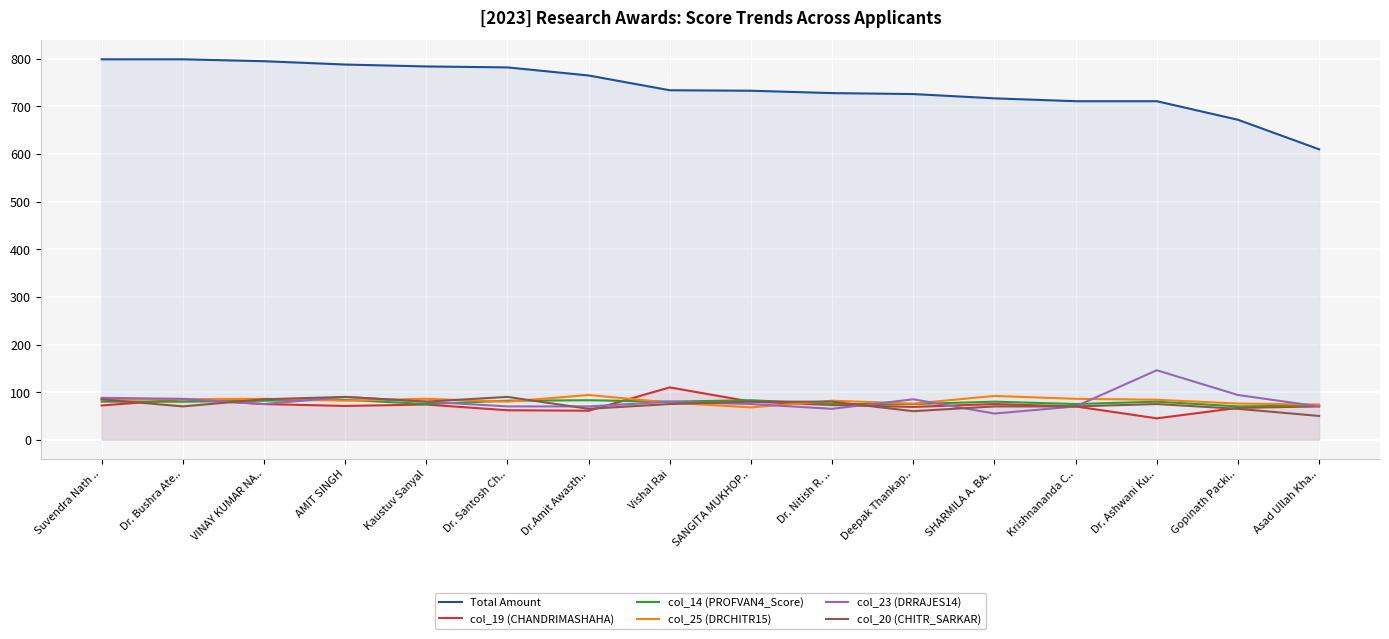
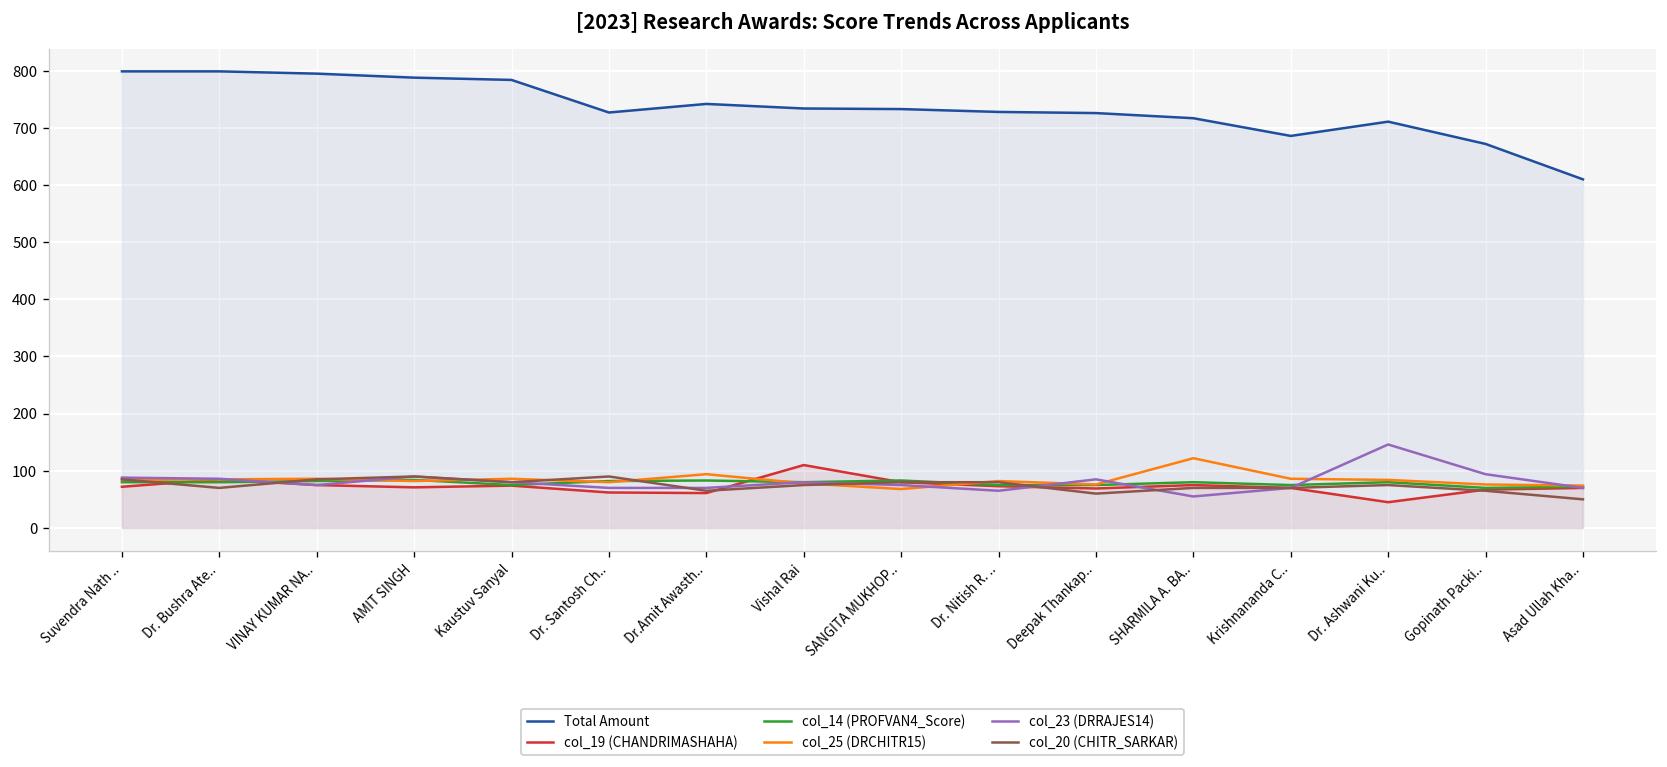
  {
    "Total Amount": {
      "Suvendra Nath ..": 800,
      "Dr. Bushra Ate..": 800,
      "VINAY KUMAR NA..": 800,
      "AMIT SINGH": 790,
      "Kaustuv Sanyal": 780,
-     "Dr. Santosh Ch..": 780,
-     "Dr.Amit Awasth..": 770,
+     "Dr. Santosh Ch..": 730,
+     "Dr.Amit Awasth..": 740,
      "Vishal Rai": 730,
      "SANGITA MUKHOP..": 730,
      "Dr. Nitish R. ..": 730,
      "Deepak Thankap..": 730,
      "SHARMILA A. BA..": 720,
-     "Krishnananda C..": 710,
+     "Krishnananda C..": 690,
      "Dr. Ashwani Ku..": 710,
      "Gopinath Packi..": 670,
      "Asad Ullah Kha..": 610
    },
    "col_19 (CHANDRIMASHAHA)": {
      "Suvendra Nath ..": 70,
      "AMIT SINGH": 70,
      "Dr. Santosh Ch..": 60,
      "Vishal Rai": 110,
      "Deepak Thankap..": 70,
      "Dr. Ashwani Ku..": 50
    },
    "col_14 (PROFVAN4_Score)": {
      "Dr.Amit Awasth..": 80
    },
    "col_25 (DRCHITR15)": {
      "Kaustuv Sanyal": 90,
      "Dr.Amit Awasth..": 90,
      "SANGITA MUKHOP..": 70,
-     "SHARMILA A. BA..": 90,
+     "SHARMILA A. BA..": 120,
      "Krishnananda C..": 90,
      "Gopinath Packi..": 80
    },
    "col_23 (DRRAJES14)": {
      "Dr. Santosh Ch..": 70,
      "Dr. Nitish R. ..": 70,
      "Deepak Thankap..": 90,
      "SHARMILA A. BA..": 60,
      "Dr. Ashwani Ku..": 150,
      "Gopinath Packi..": 90
    },
    "col_20 (CHITR_SARKAR)": {
      "Dr. Bushra Ate..": 70,
      "Dr. Santosh Ch..": 90,
      "Deepak Thankap..": 60,
      "Asad Ullah Kha..": 50
    }
  }
